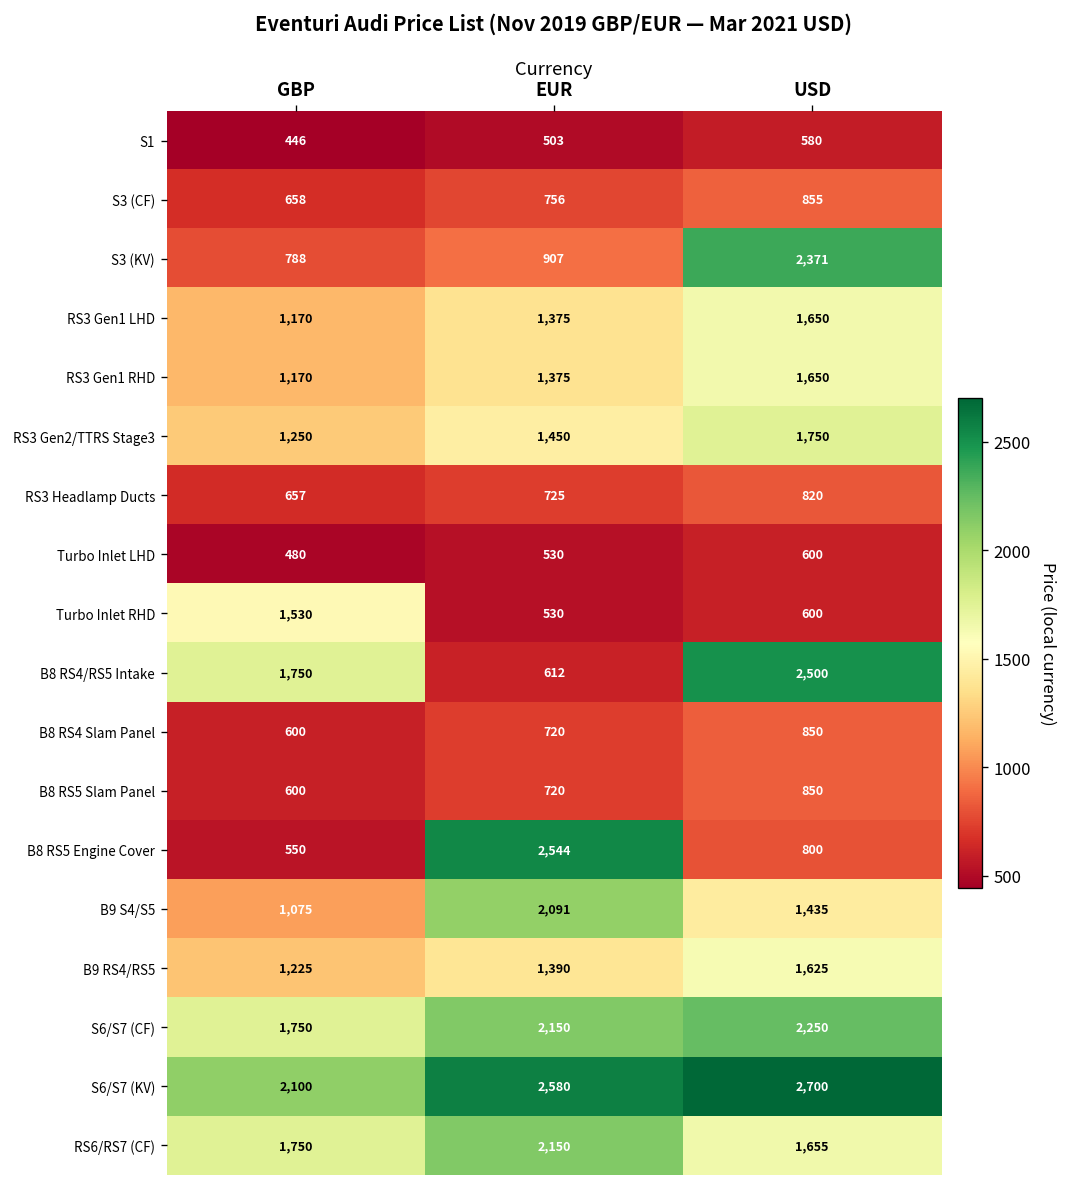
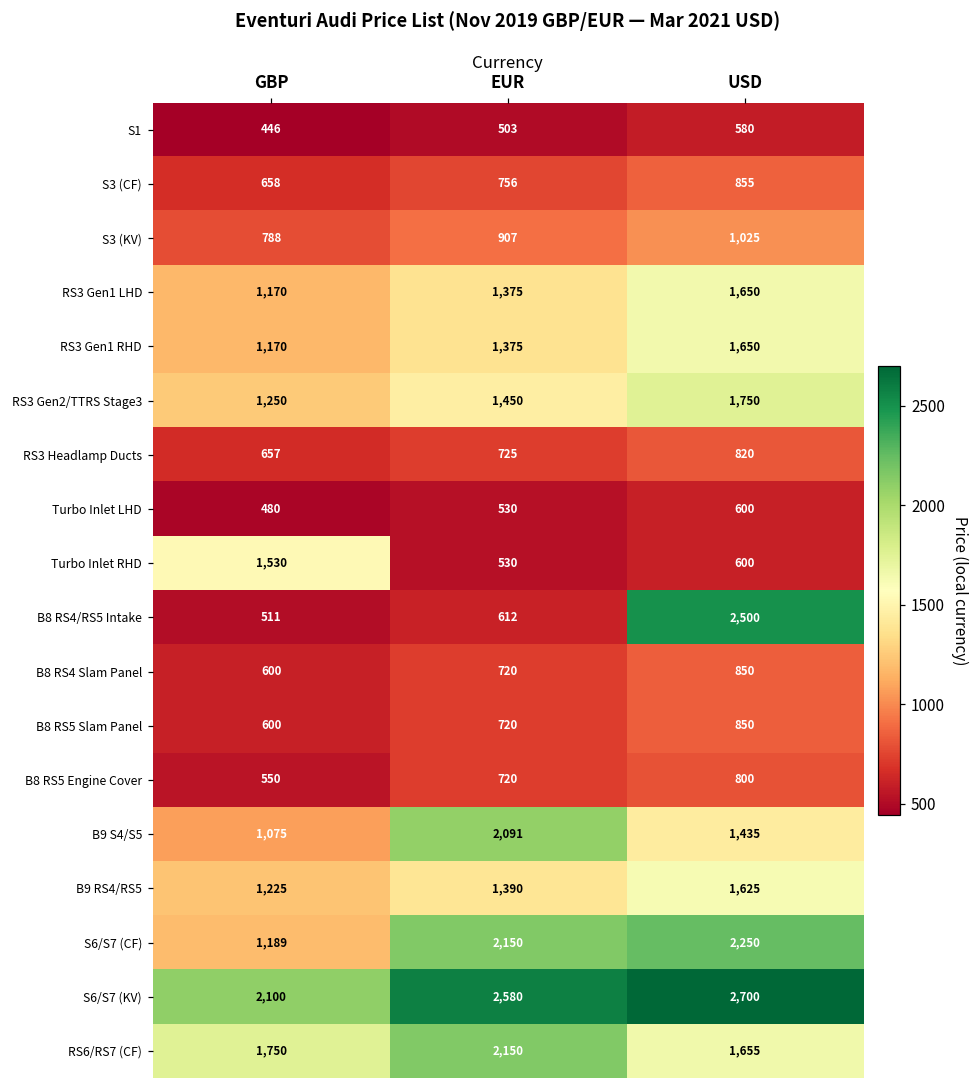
  {
    "S1": {
      "GBP": "446",
      "EUR": "503",
      "USD": "580"
    },
    "S3 (CF)": {
      "GBP": "658",
      "EUR": "756",
      "USD": "855"
    },
    "S3 (KV)": {
      "GBP": "788",
      "EUR": "907",
-     "USD": "2,371"
+     "USD": "1,025"
    },
    "RS3 Gen1 LHD": {
      "GBP": "1,170",
      "EUR": "1,375",
      "USD": "1,650"
    },
    "RS3 Gen1 RHD": {
      "GBP": "1,170",
      "EUR": "1,375",
      "USD": "1,650"
    },
    "RS3 Gen2/TTRS Stage3": {
      "GBP": "1,250",
      "EUR": "1,450",
      "USD": "1,750"
    },
    "RS3 Headlamp Ducts": {
      "GBP": "657",
      "EUR": "725",
      "USD": "820"
    },
    "Turbo Inlet LHD": {
      "GBP": "480",
      "EUR": "530",
      "USD": "600"
    },
    "Turbo Inlet RHD": {
      "GBP": "1,530",
      "EUR": "530",
      "USD": "600"
    },
    "B8 RS4/RS5 Intake": {
-     "GBP": "1,750",
+     "GBP": "511",
      "EUR": "612",
      "USD": "2,500"
    },
    "B8 RS4 Slam Panel": {
      "GBP": "600",
      "EUR": "720",
      "USD": "850"
    },
    "B8 RS5 Slam Panel": {
      "GBP": "600",
      "EUR": "720",
      "USD": "850"
    },
    "B8 RS5 Engine Cover": {
      "GBP": "550",
-     "EUR": "2,544",
+     "EUR": "720",
      "USD": "800"
    },
    "B9 S4/S5": {
      "GBP": "1,075",
      "EUR": "2,091",
      "USD": "1,435"
    },
    "B9 RS4/RS5": {
      "GBP": "1,225",
      "EUR": "1,390",
      "USD": "1,625"
    },
    "S6/S7 (CF)": {
-     "GBP": "1,750",
+     "GBP": "1,189",
      "EUR": "2,150",
      "USD": "2,250"
    },
    "S6/S7 (KV)": {
      "GBP": "2,100",
      "EUR": "2,580",
      "USD": "2,700"
    },
    "RS6/RS7 (CF)": {
      "GBP": "1,750",
      "EUR": "2,150",
      "USD": "1,655"
    }
  }
